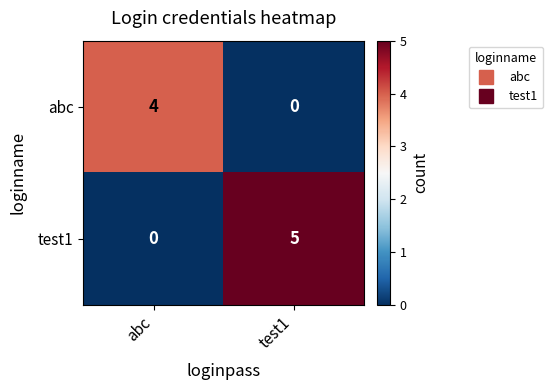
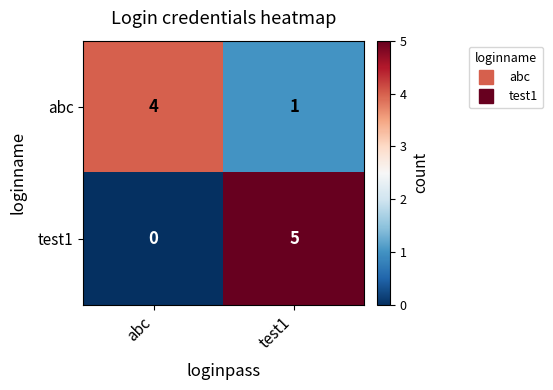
  {
    "abc": {
      "abc": 4,
-     "test1": 0
+     "test1": 1
    },
    "test1": {
      "abc": 0,
      "test1": 5
    }
  }
